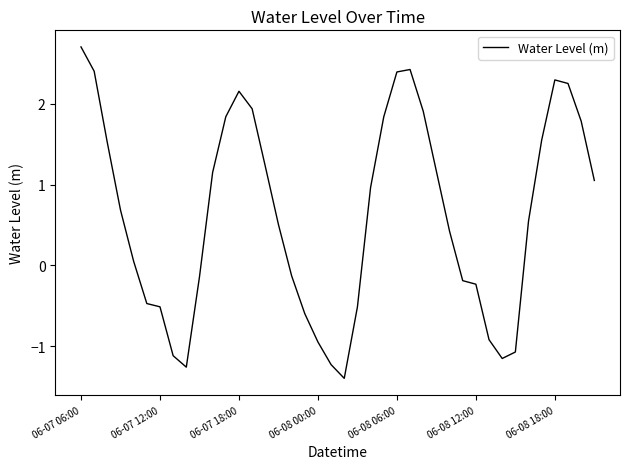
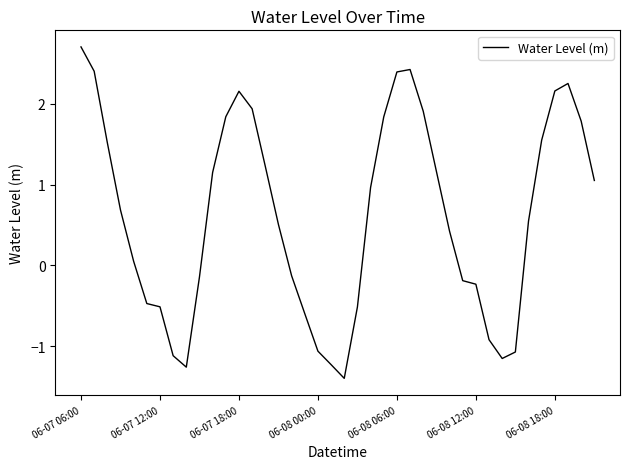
  {
    "06-07 06:00": 2.7,
    "06-07 12:00": -0.5,
    "06-07 18:00": 2.2,
-   "06-08 00:00": -0.9,
+   "06-08 00:00": -1.1,
    "06-08 06:00": 2.4,
    "06-08 12:00": -0.2,
-   "06-08 18:00": 2.3
+   "06-08 18:00": 2.2
  }
